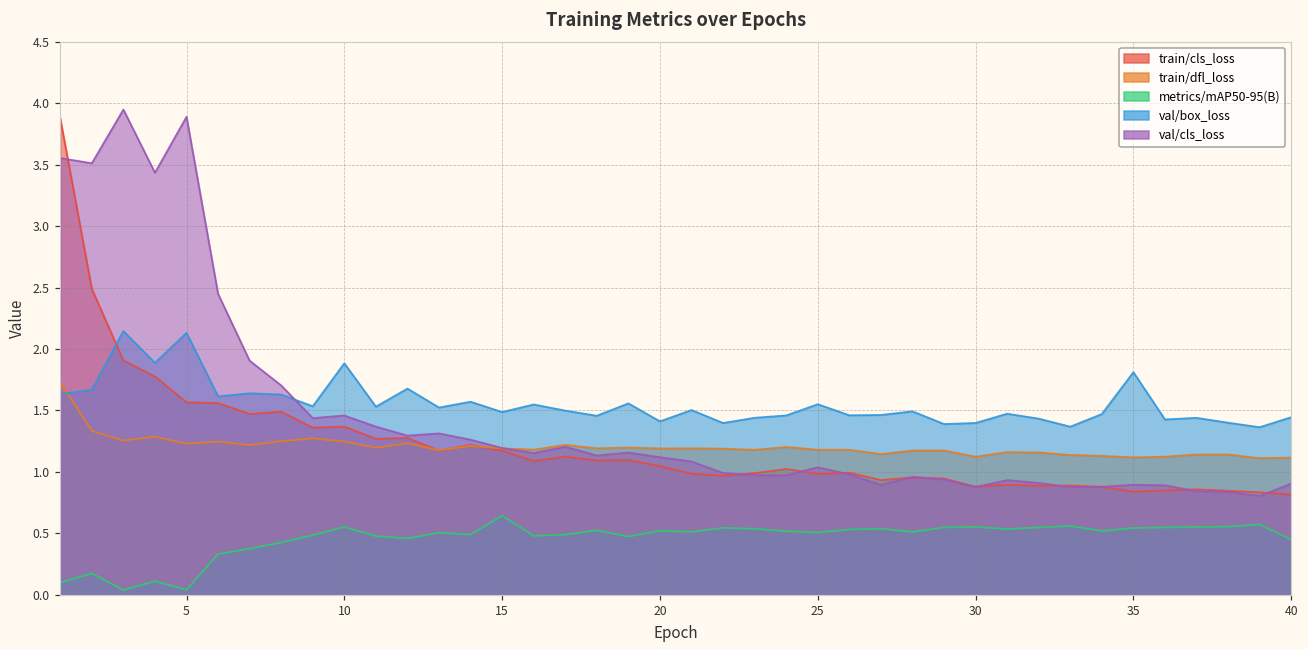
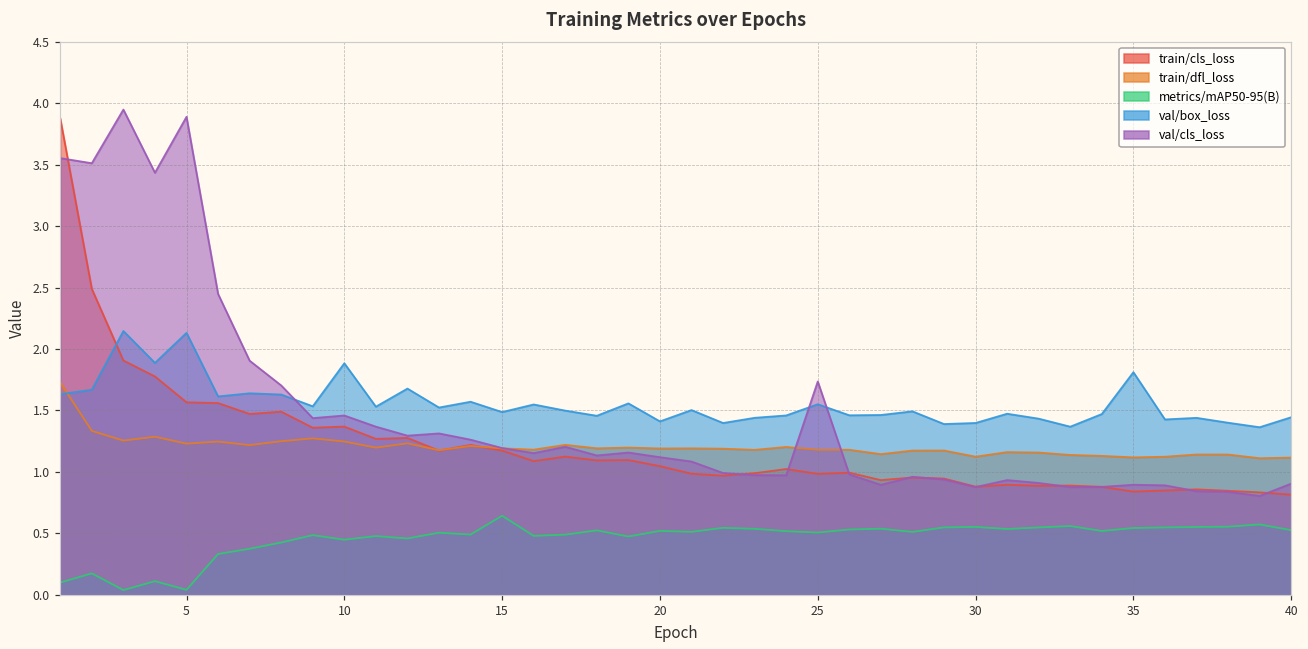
  {
    "metrics/mAP50-95(B)": {
      "5": 0.04,
-     "10": 0.55,
+     "10": 0.45,
      "15": 0.64,
      "20": 0.52,
      "25": 0.51,
      "30": 0.55,
      "35": 0.54,
-     "40": 0.45
+     "40": 0.53
    },
    "val/box_loss": {
      "5": 2.13,
      "10": 1.88,
      "15": 1.49,
      "20": 1.41,
      "25": 1.55,
      "30": 1.40,
      "35": 1.81,
      "40": 1.44
    },
    "val/cls_loss": {
      "5": 3.89,
      "10": 1.46,
      "20": 1.12,
-     "25": 1.04,
+     "25": 1.74,
      "35": 0.90,
      "40": 0.90
    }
  }
